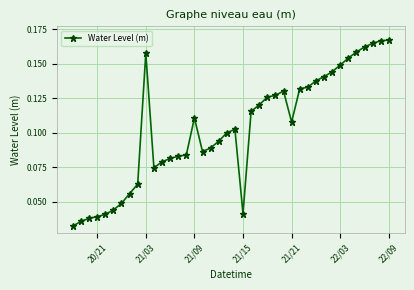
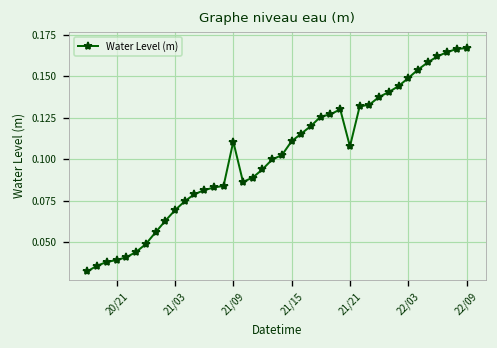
  {
    "20/21": 0.039,
-   "21/03": 0.158,
+   "21/03": 0.069,
    "21/09": 0.111,
-   "21/15": 0.041,
+   "21/15": 0.111,
    "21/21": 0.108,
    "22/03": 0.149,
    "22/09": 0.167
  }
